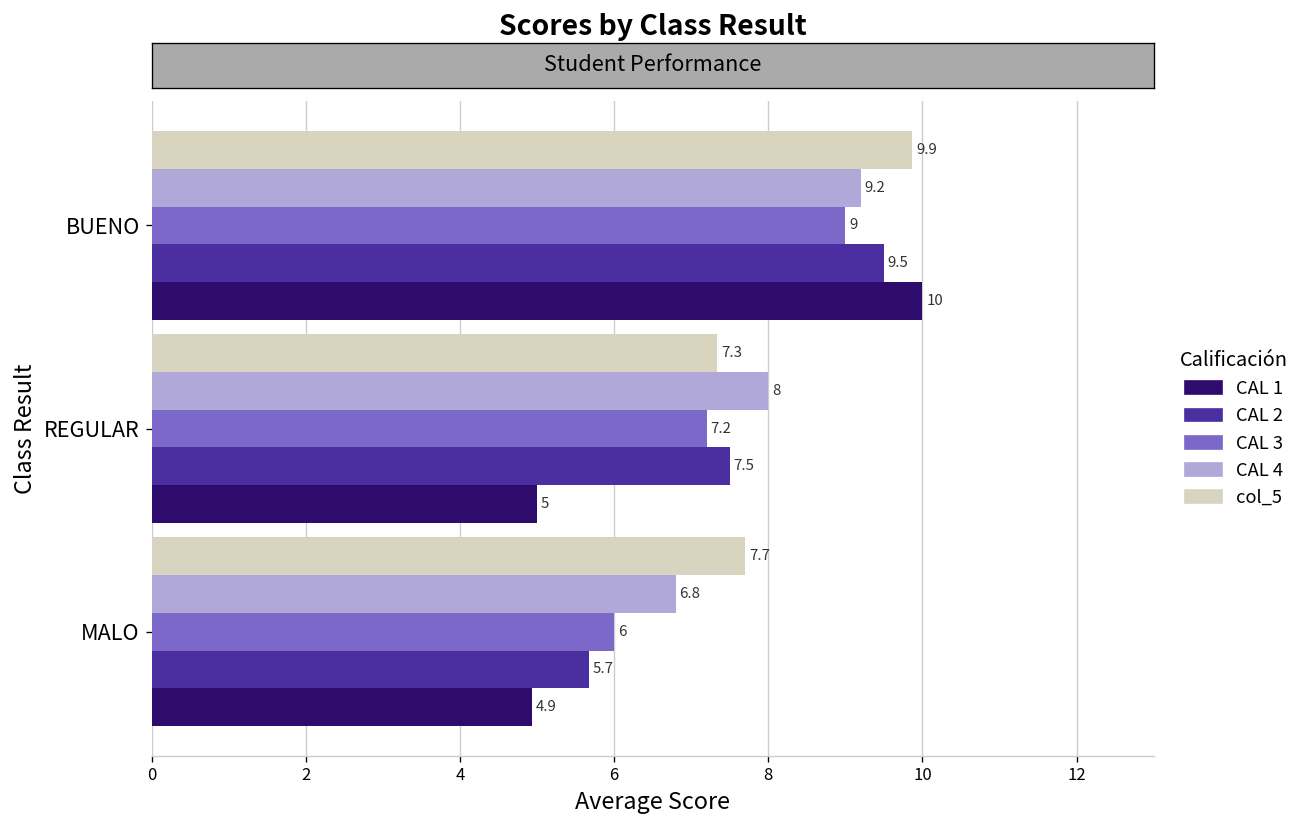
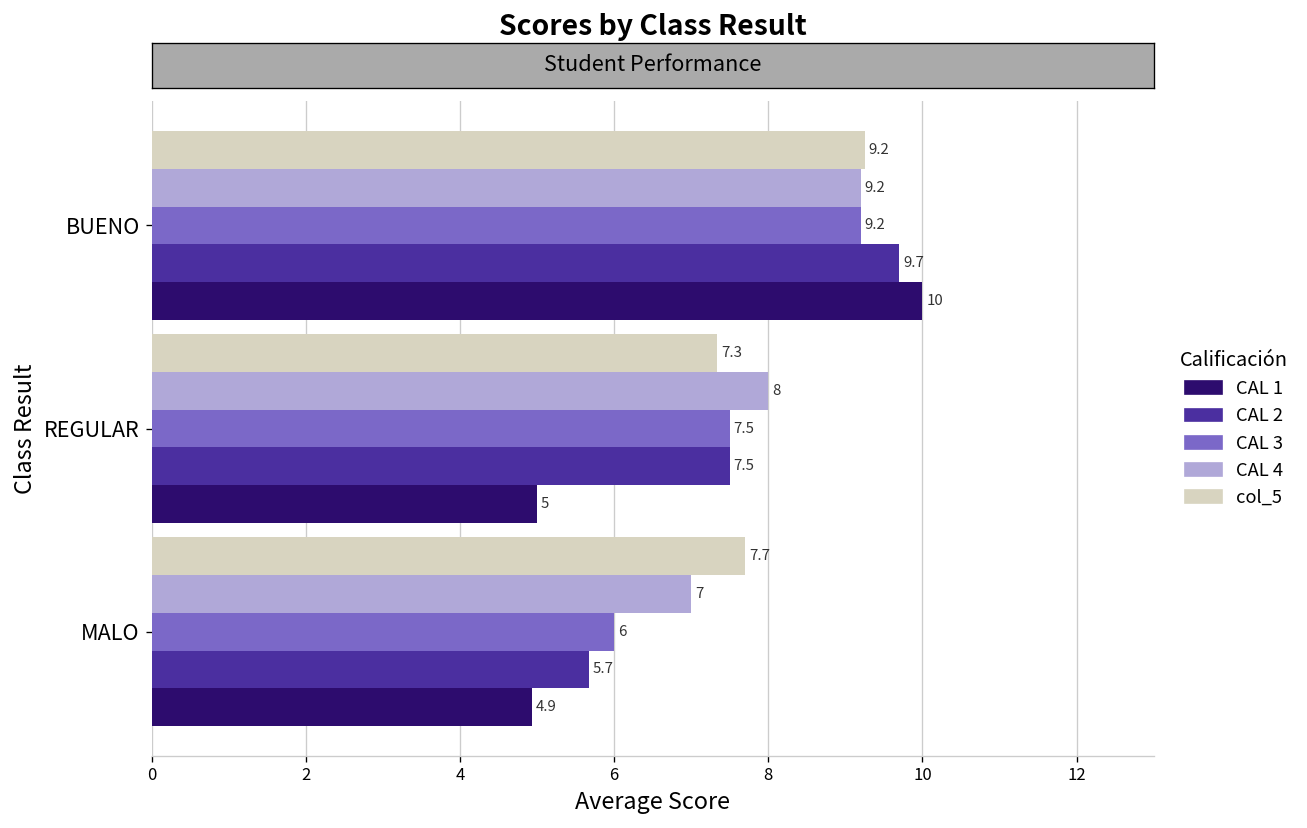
  {
    "CAL 1": {
      "BUENO": 10,
      "REGULAR": 5,
      "MALO": 4.9
    },
    "CAL 2": {
-     "BUENO": 9.5,
+     "BUENO": 9.7,
      "REGULAR": 7.5,
      "MALO": 5.7
    },
    "CAL 3": {
-     "BUENO": 9,
-     "REGULAR": 7.2,
+     "BUENO": 9.2,
+     "REGULAR": 7.5,
      "MALO": 6
    },
    "CAL 4": {
      "BUENO": 9.2,
      "REGULAR": 8,
-     "MALO": 6.8
+     "MALO": 7
    },
    "col_5": {
-     "BUENO": 9.9,
+     "BUENO": 9.2,
      "REGULAR": 7.3,
      "MALO": 7.7
    }
  }
